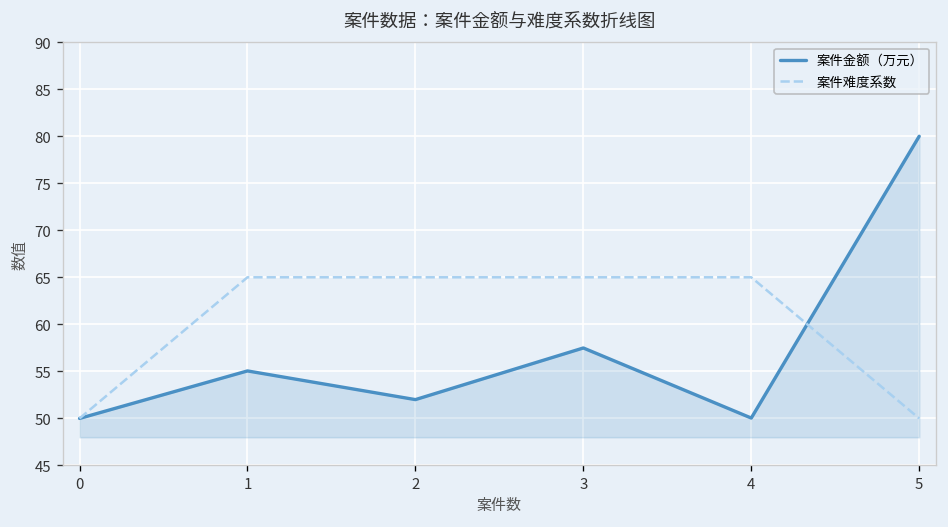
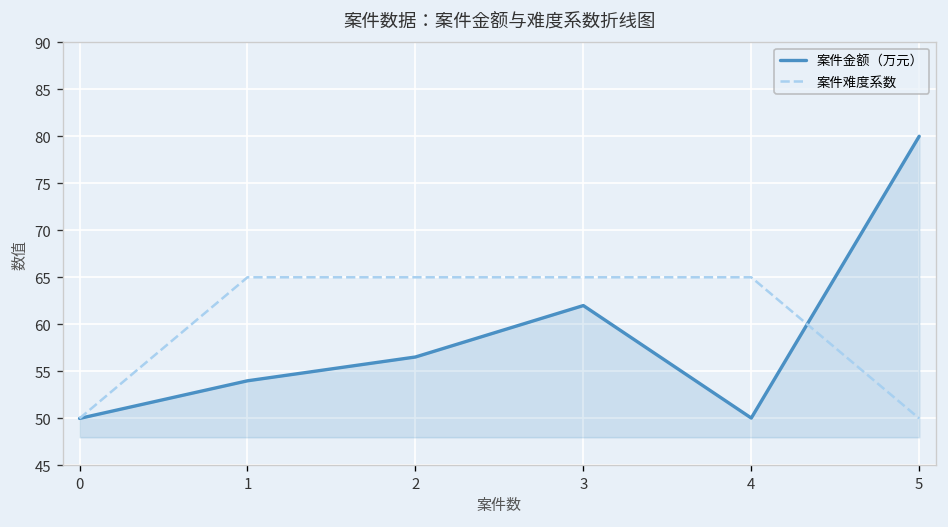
  {
    "案件金额（万元）": {
-     "1": 55,
-     "2": 52,
-     "3": 57,
+     "1": 54,
+     "2": 57,
+     "3": 62,
      "4": 50,
      "5": 80
    },
    "案件难度系数": {
      "1": 65,
      "2": 65,
      "3": 65,
      "4": 65,
      "5": 50
    }
  }
